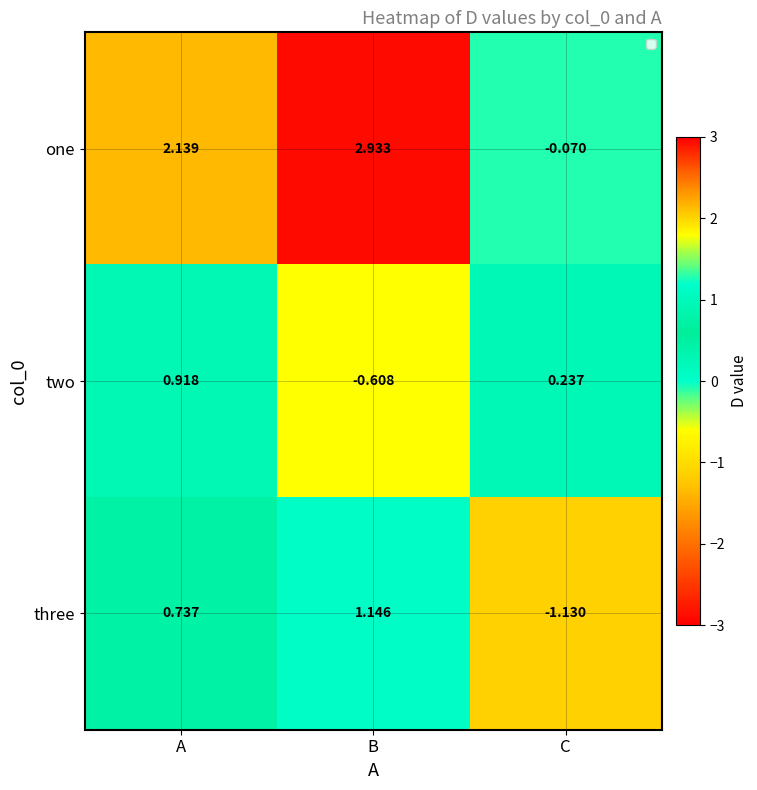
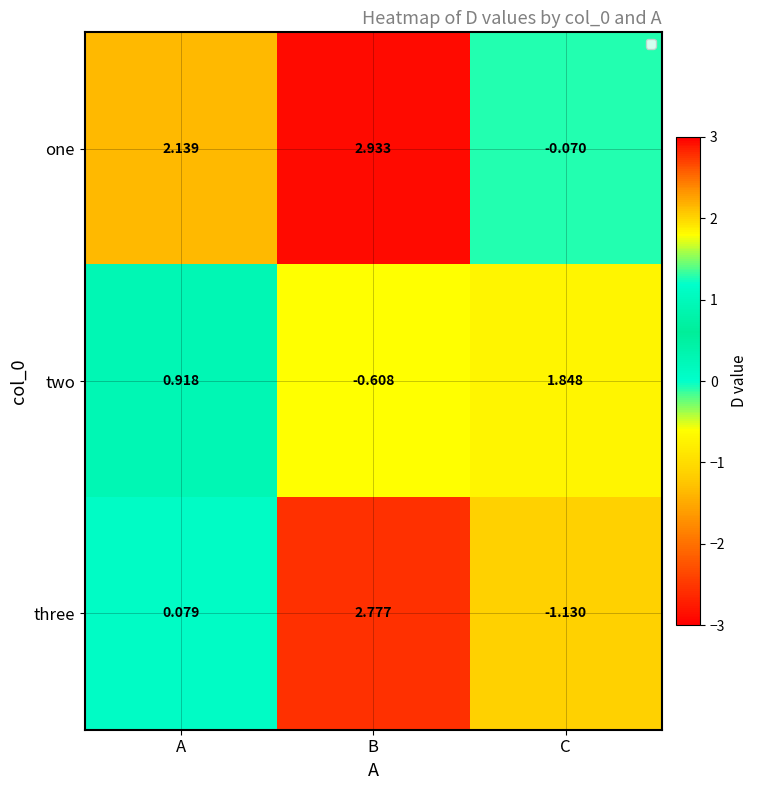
  {
    "one": {
      "A": 2.139,
      "B": 2.933,
      "C": -0.070
    },
    "two": {
      "A": 0.918,
      "B": -0.608,
-     "C": 0.237
+     "C": 1.848
    },
    "three": {
-     "A": 0.737,
-     "B": 1.146,
+     "A": 0.079,
+     "B": 2.777,
      "C": -1.130
    }
  }
